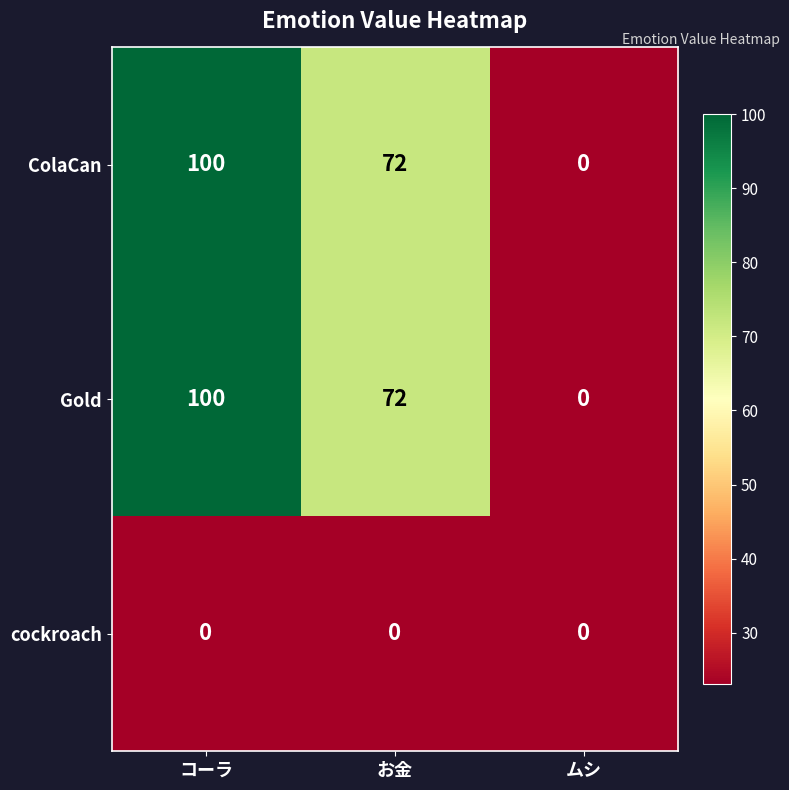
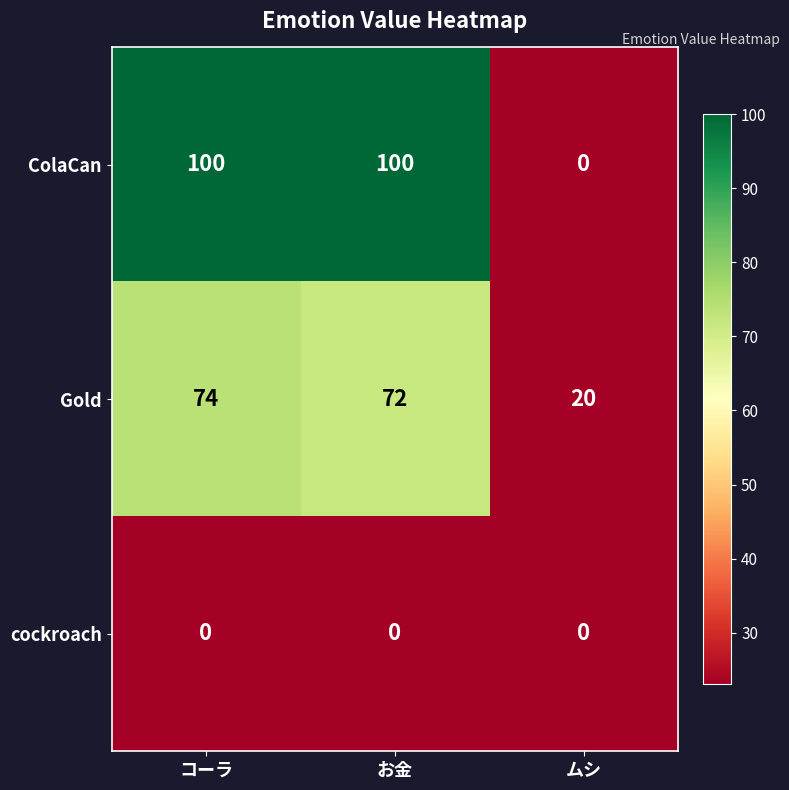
  {
    "ColaCan": {
      "コーラ": 100,
-     "お金": 72,
+     "お金": 100,
      "ムシ": 0
    },
    "Gold": {
-     "コーラ": 100,
+     "コーラ": 74,
      "お金": 72,
-     "ムシ": 0
+     "ムシ": 20
    },
    "cockroach": {
      "コーラ": 0,
      "お金": 0,
      "ムシ": 0
    }
  }
